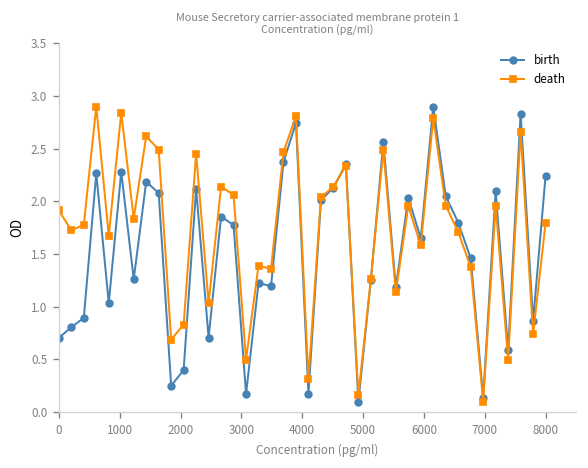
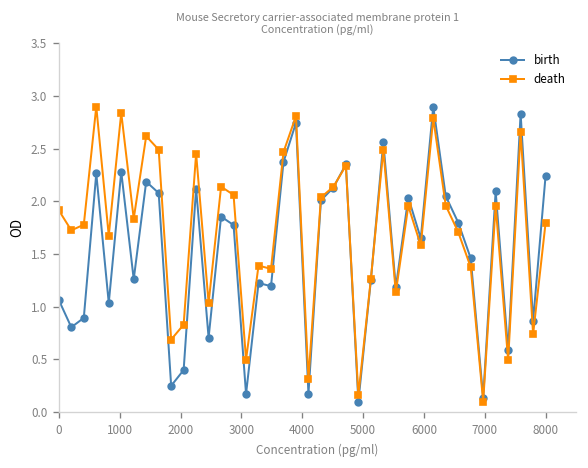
  {
    "birth": {
-     "0": 0.7,
+     "0": 1.1,
      "8000": 2.2
    },
    "death": {
      "0": 1.9,
      "8000": 1.8
    }
  }
